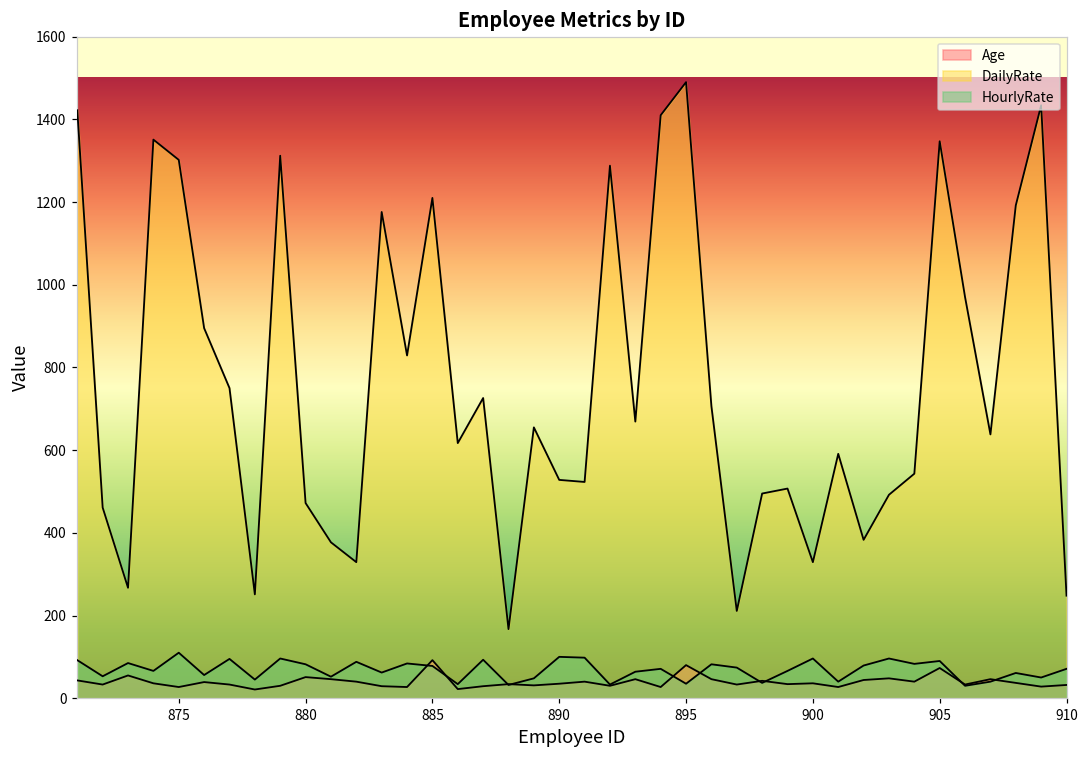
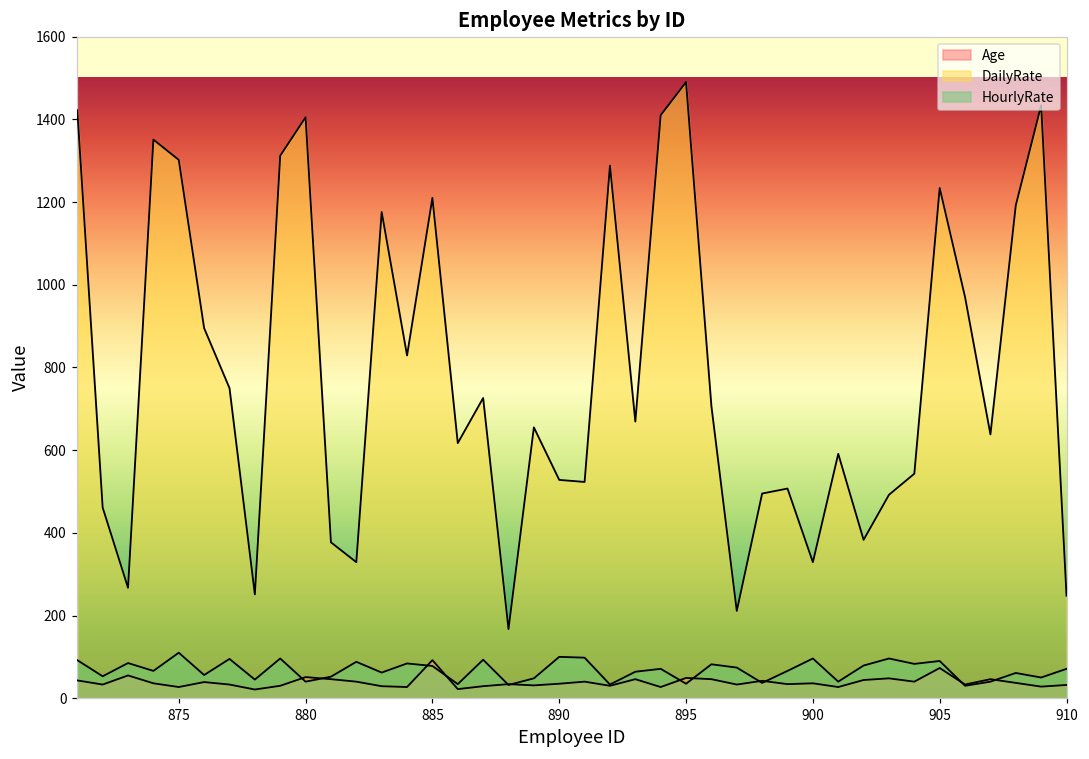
  {
    "Age": {
      "875": 30,
      "880": 50,
      "885": 90,
      "890": 40,
-     "895": 80,
+     "895": 50,
      "900": 40,
      "905": 70,
      "910": 30
    },
    "DailyRate": {
      "875": 1300,
-     "880": 470,
+     "880": 1410,
      "885": 1210,
      "890": 530,
      "895": 1490,
      "900": 330,
-     "905": 1350,
+     "905": 1230,
      "910": 250
    },
    "HourlyRate": {
      "875": 110,
-     "880": 80,
+     "880": 40,
      "885": 80,
      "890": 100,
      "895": 40,
      "900": 100,
      "905": 90,
      "910": 70
    }
  }
